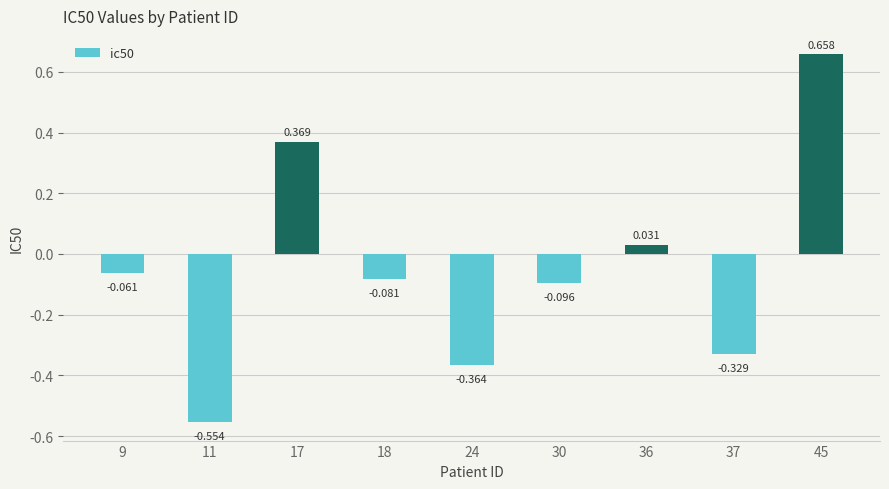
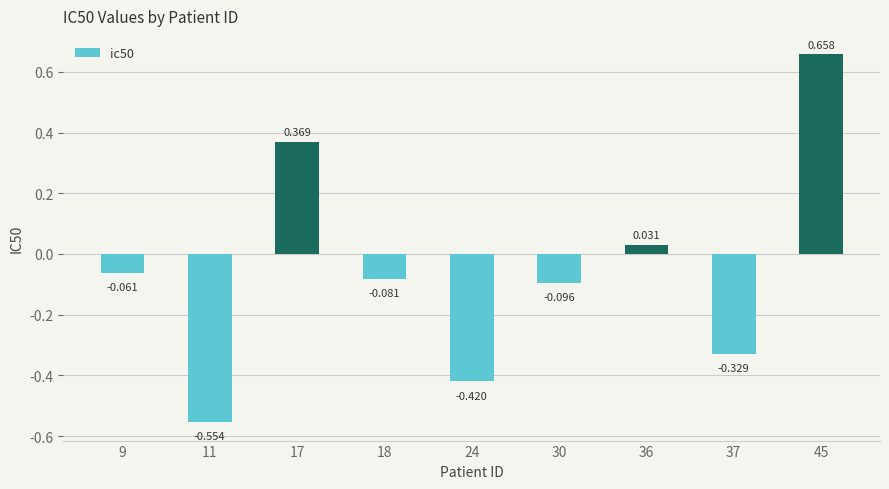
  {
    "9": -0.061,
    "11": -0.554,
    "17": 0.369,
    "18": -0.081,
-   "24": -0.364,
+   "24": -0.420,
    "30": -0.096,
    "36": 0.031,
    "37": -0.329,
    "45": 0.658
  }
